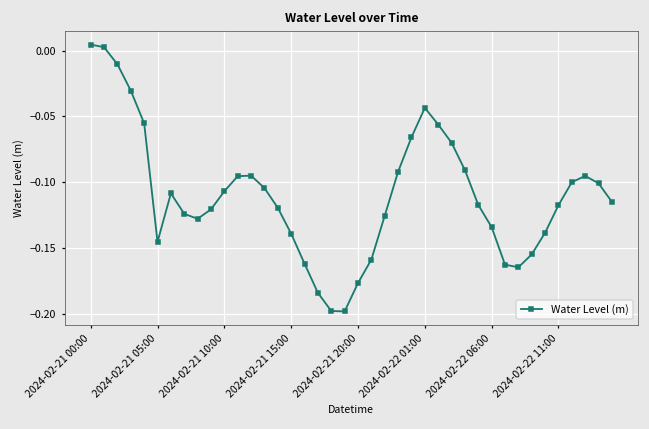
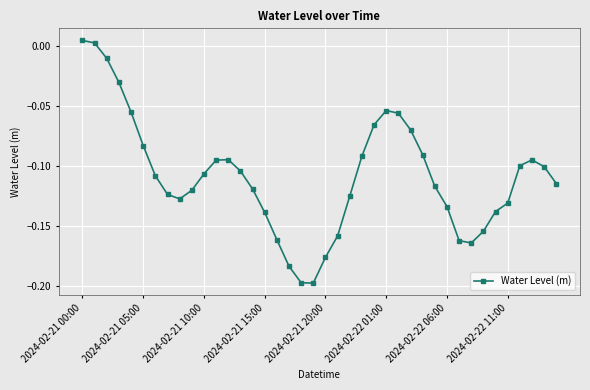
  {
    "2024-02-21 00:00": 0.005,
-   "2024-02-21 05:00": -0.145,
+   "2024-02-21 05:00": -0.083,
    "2024-02-21 10:00": -0.107,
    "2024-02-21 15:00": -0.139,
    "2024-02-21 20:00": -0.176,
-   "2024-02-22 01:00": -0.043,
+   "2024-02-22 01:00": -0.054,
    "2024-02-22 06:00": -0.134,
-   "2024-02-22 11:00": -0.117
+   "2024-02-22 11:00": -0.131
  }
